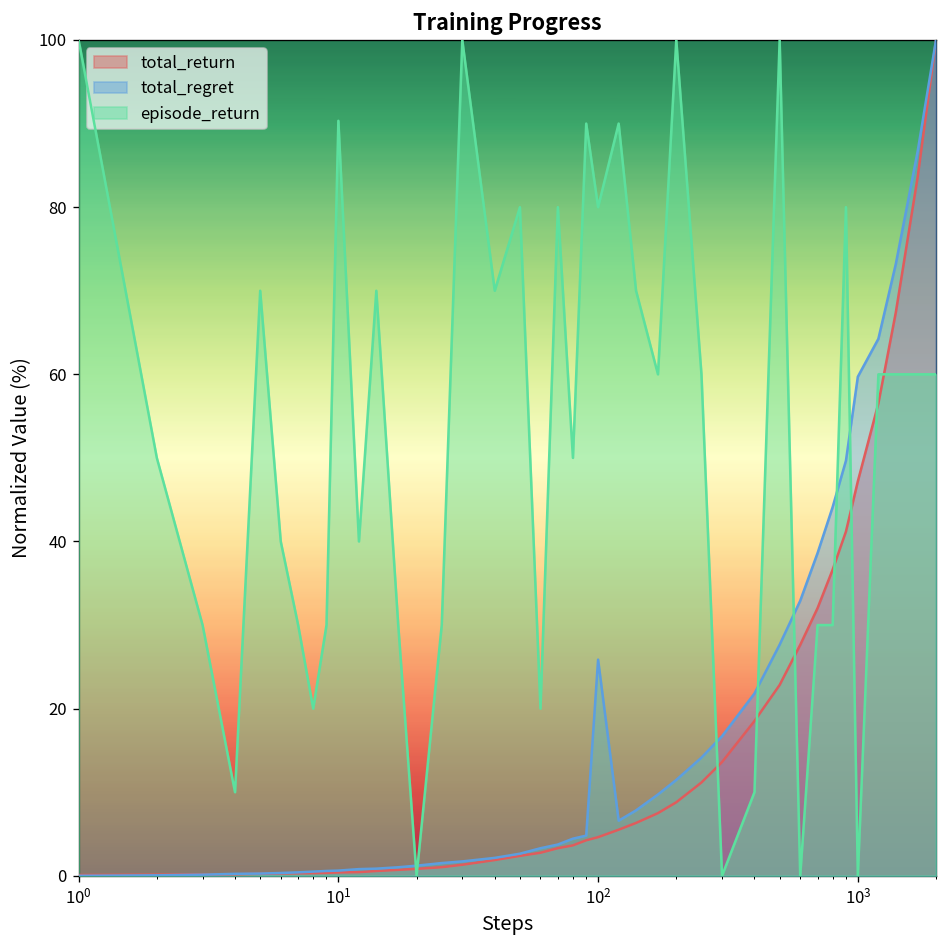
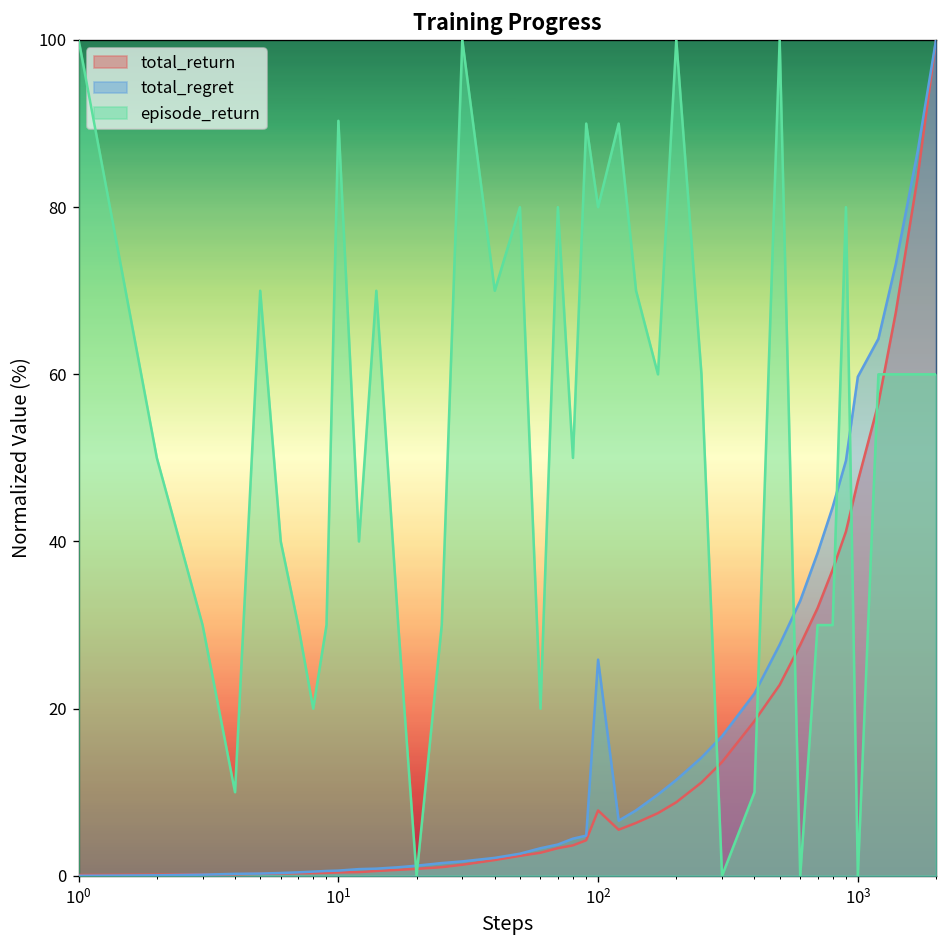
  {
    "total_return": {
-     "10^2": 5,
+     "10^2": 8,
      "10^3": 47
    },
    "total_regret": {
      "10^2": 26,
      "10^3": 60
    },
    "episode_return": {
      "10^0": 100,
      "10^1": 90,
      "10^2": 80,
      "10^3": 0
    }
  }
